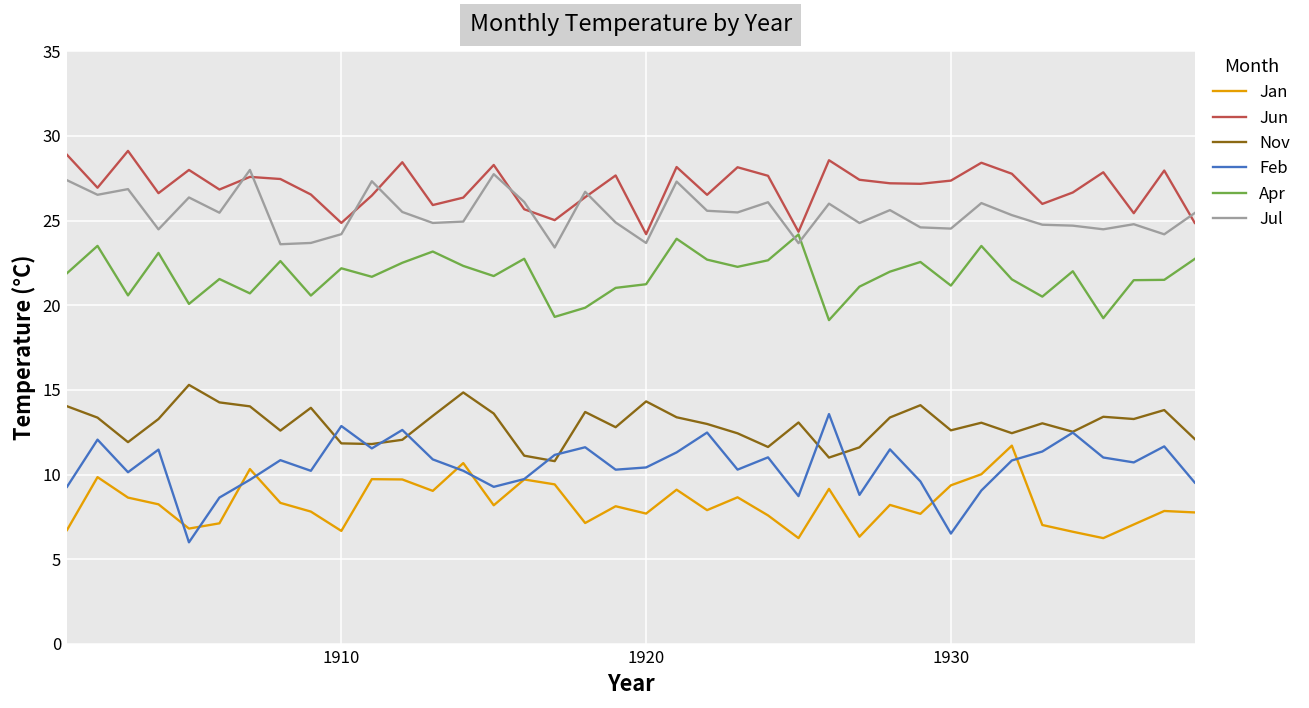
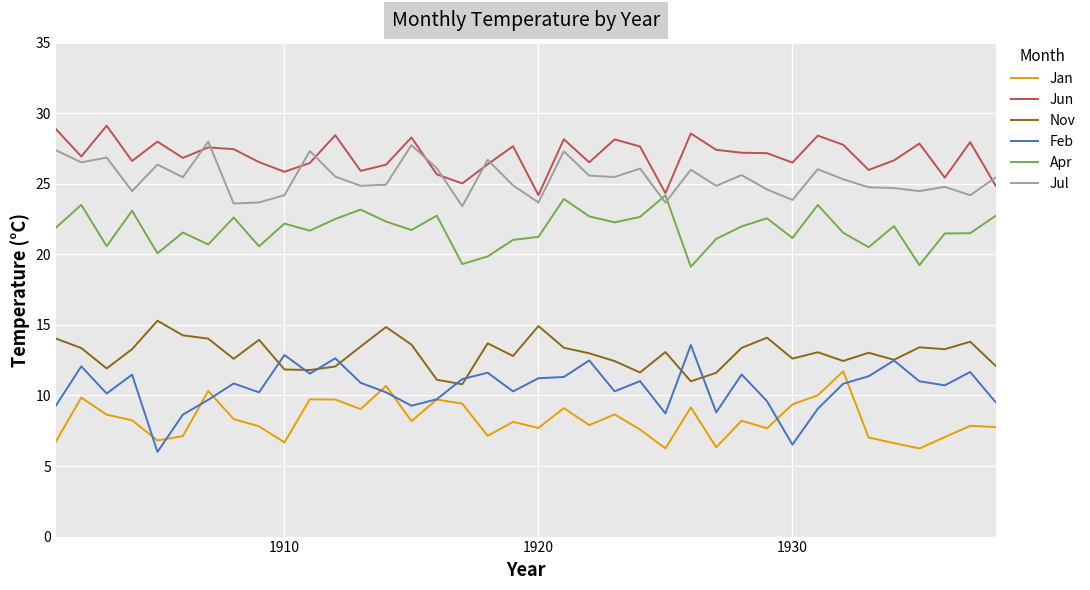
  {
    "Jan": {
      "1910": 6.7,
      "1920": 7.7,
      "1930": 9.4
    },
    "Jun": {
-     "1910": 24.9,
+     "1910": 25.9,
      "1920": 24.2,
-     "1930": 27.4
+     "1930": 26.5
    },
    "Nov": {
      "1910": 11.8,
-     "1920": 14.3,
+     "1920": 14.9,
      "1930": 12.6
    },
    "Feb": {
      "1910": 12.9,
-     "1920": 10.4,
+     "1920": 11.2,
      "1930": 6.5
    },
    "Apr": {
      "1910": 22.2,
      "1920": 21.2,
      "1930": 21.2
    },
    "Jul": {
      "1910": 24.2,
      "1920": 23.7,
-     "1930": 24.5
+     "1930": 23.9
    }
  }
